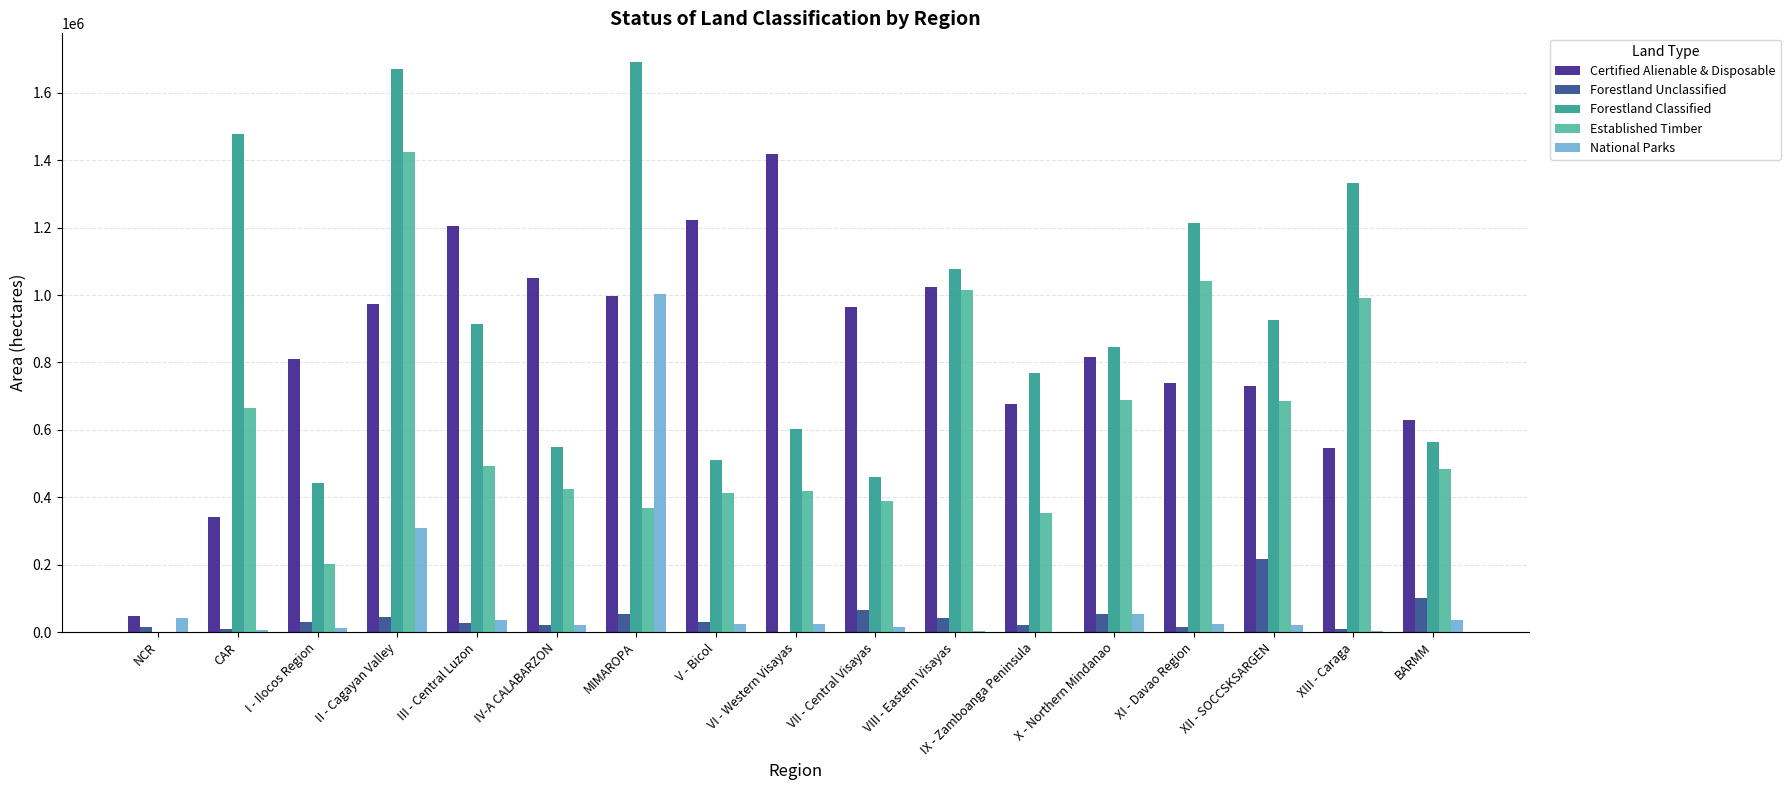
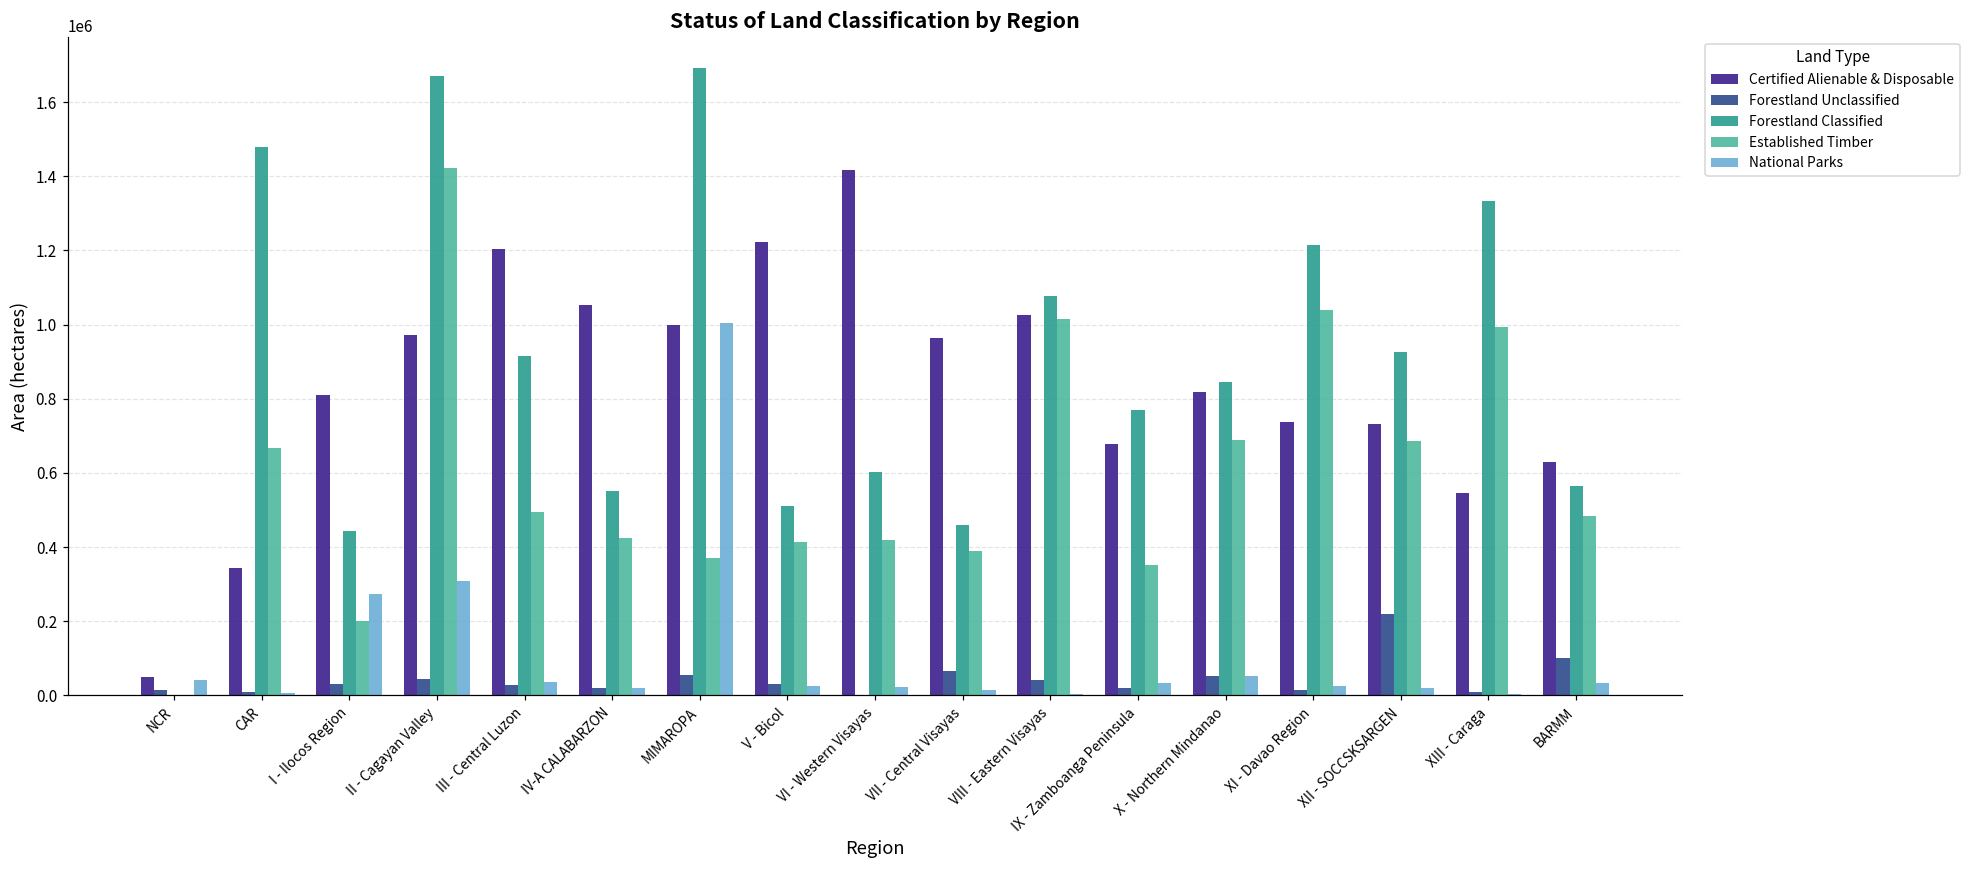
  {
    "National Parks": {
      "NCR": 40000,
-     "I - Ilocos Region": 10000,
+     "I - Ilocos Region": 270000,
      "II - Cagayan Valley": 310000,
      "III - Central Luzon": 40000,
      "IV-A CALABARZON": 20000,
      "MIMAROPA": 1000000,
      "V - Bicol": 30000,
      "VI - Western Visayas": 20000,
      "VII - Central Visayas": 20000,
-     "IX - Zamboanga Peninsula": 0,
+     "IX - Zamboanga Peninsula": 30000,
      "X - Northern Mindanao": 50000,
      "XI - Davao Region": 30000,
      "XII - SOCCSKSARGEN": 20000,
      "BARMM": 30000
    }
  }
